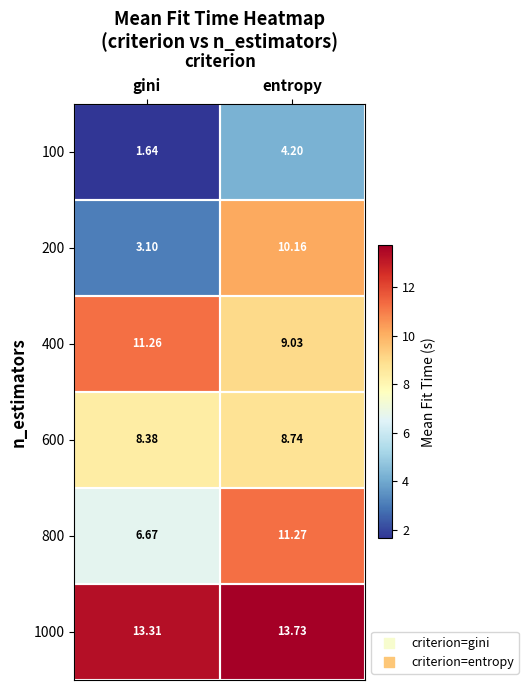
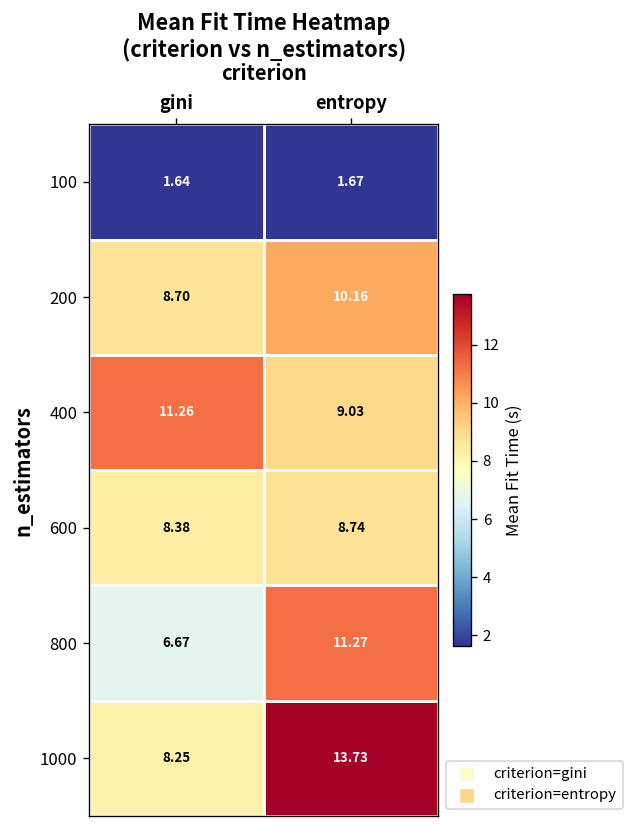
  {
    "100": {
      "gini": 1.64,
-     "entropy": 4.20
+     "entropy": 1.67
    },
    "200": {
-     "gini": 3.10,
+     "gini": 8.70,
      "entropy": 10.16
    },
    "400": {
      "gini": 11.26,
      "entropy": 9.03
    },
    "600": {
      "gini": 8.38,
      "entropy": 8.74
    },
    "800": {
      "gini": 6.67,
      "entropy": 11.27
    },
    "1000": {
-     "gini": 13.31,
+     "gini": 8.25,
      "entropy": 13.73
    }
  }
